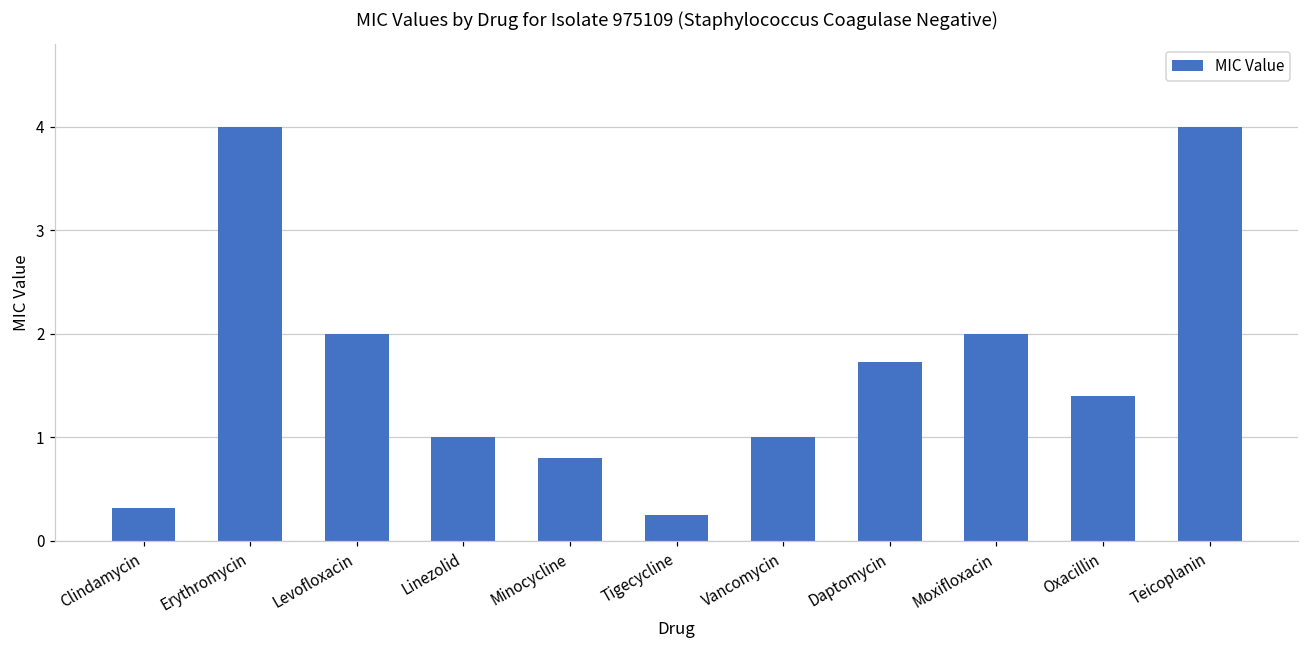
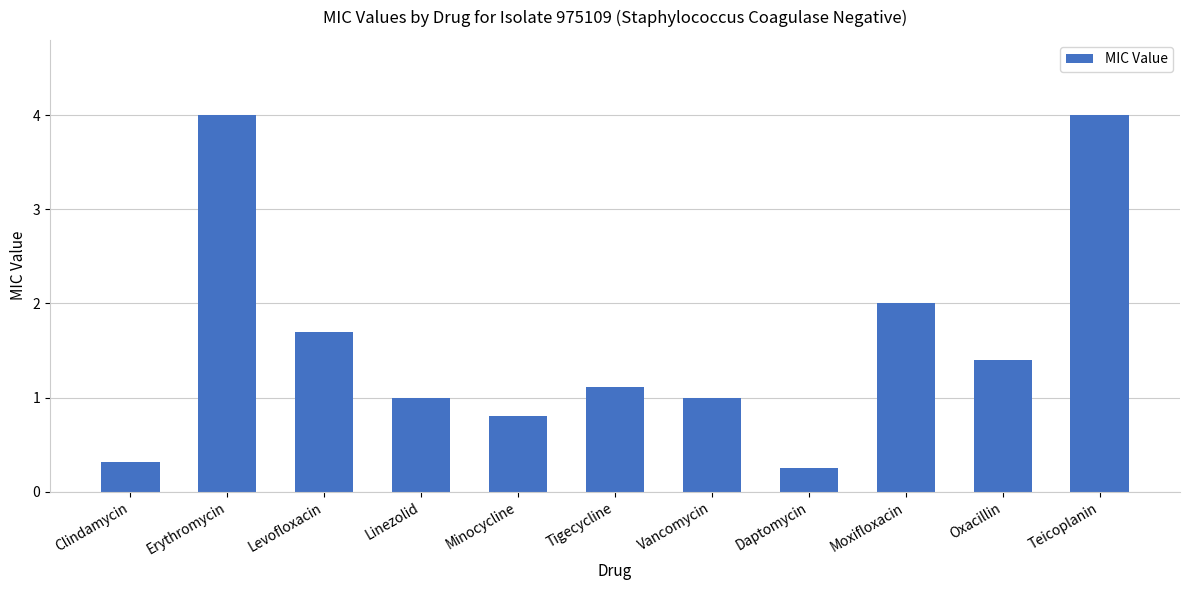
  {
    "Clindamycin": 0.3,
    "Erythromycin": 4.0,
-   "Levofloxacin": 2.0,
+   "Levofloxacin": 1.7,
    "Linezolid": 1.0,
    "Minocycline": 0.8,
-   "Tigecycline": 0.3,
+   "Tigecycline": 1.1,
    "Vancomycin": 1.0,
-   "Daptomycin": 1.7,
+   "Daptomycin": 0.3,
    "Moxifloxacin": 2.0,
    "Oxacillin": 1.4,
    "Teicoplanin": 4.0
  }
